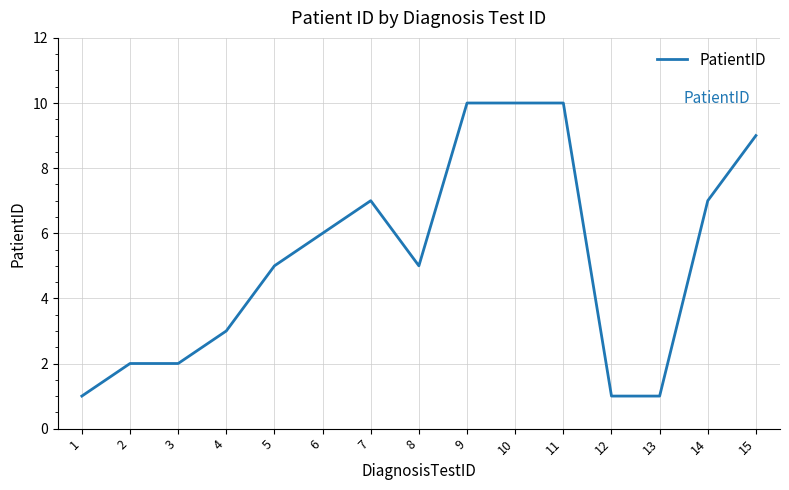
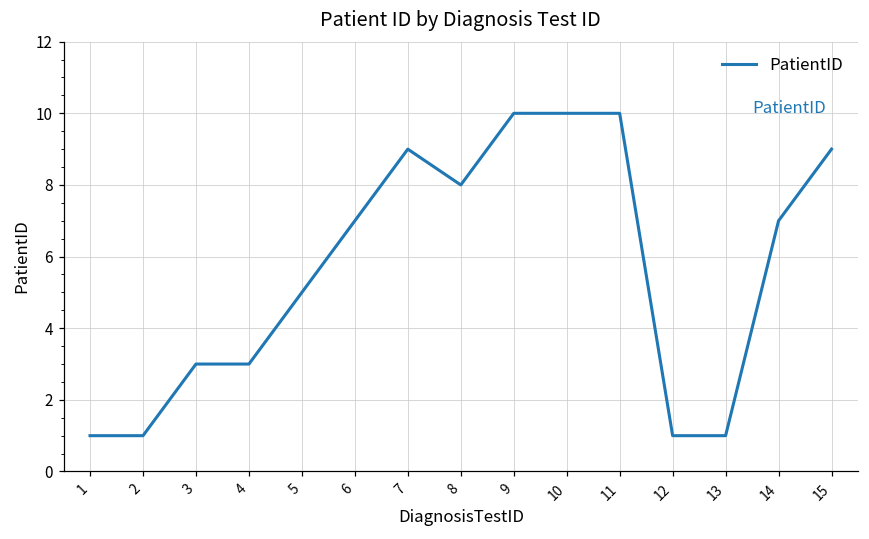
  {
    "1": 1,
-   "2": 2,
-   "3": 2,
+   "2": 1,
+   "3": 3,
    "4": 3,
    "5": 5,
-   "6": 6,
-   "7": 7,
-   "8": 5,
+   "6": 7,
+   "7": 9,
+   "8": 8,
    "9": 10,
    "10": 10,
    "11": 10,
    "12": 1,
    "13": 1,
    "14": 7,
    "15": 9
  }
